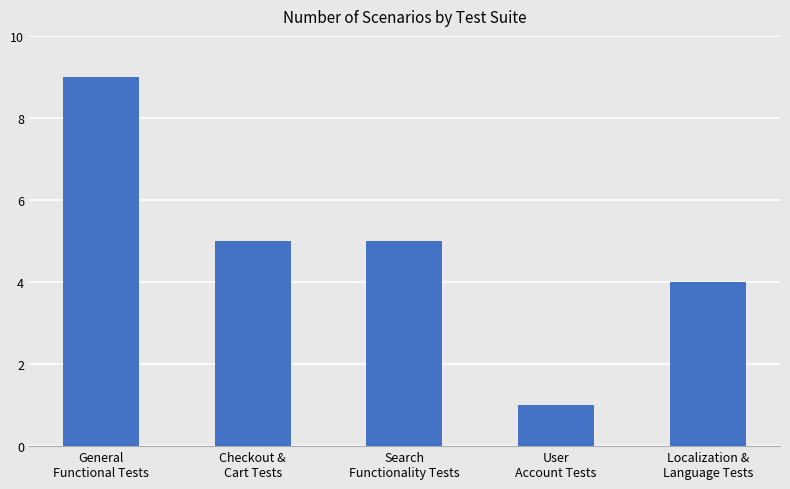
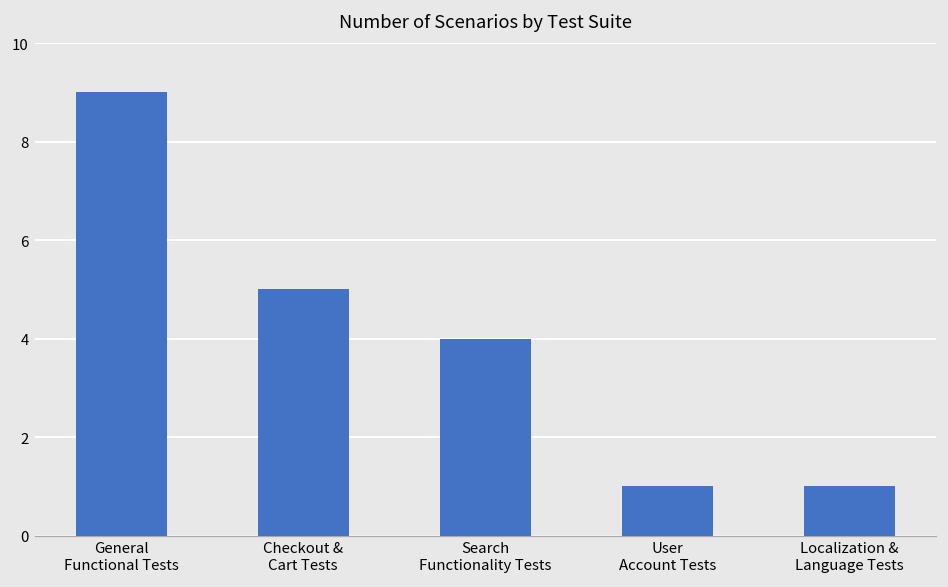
  {
    "General Functional Tests": 9,
    "Checkout & Cart Tests": 5,
-   "Search Functionality Tests": 5,
+   "Search Functionality Tests": 4,
    "User Account Tests": 1,
-   "Localization & Language Tests": 4
+   "Localization & Language Tests": 1
  }
